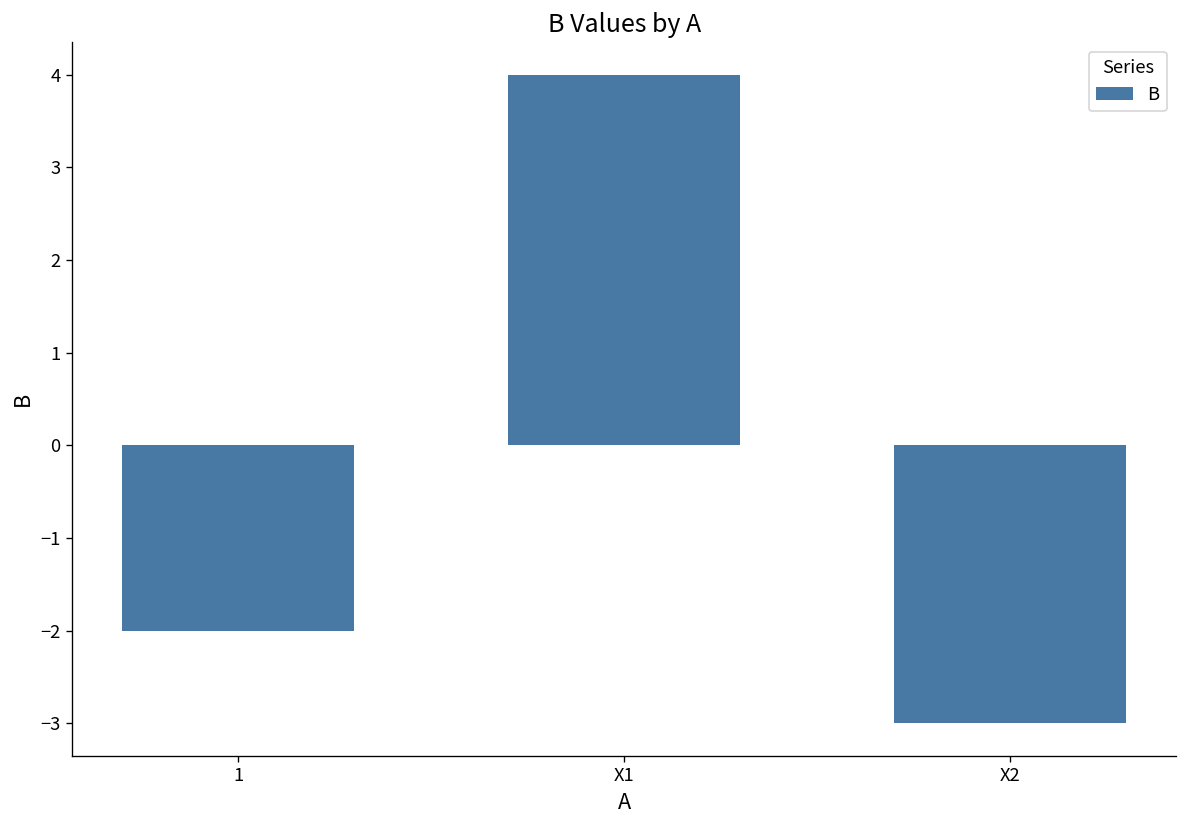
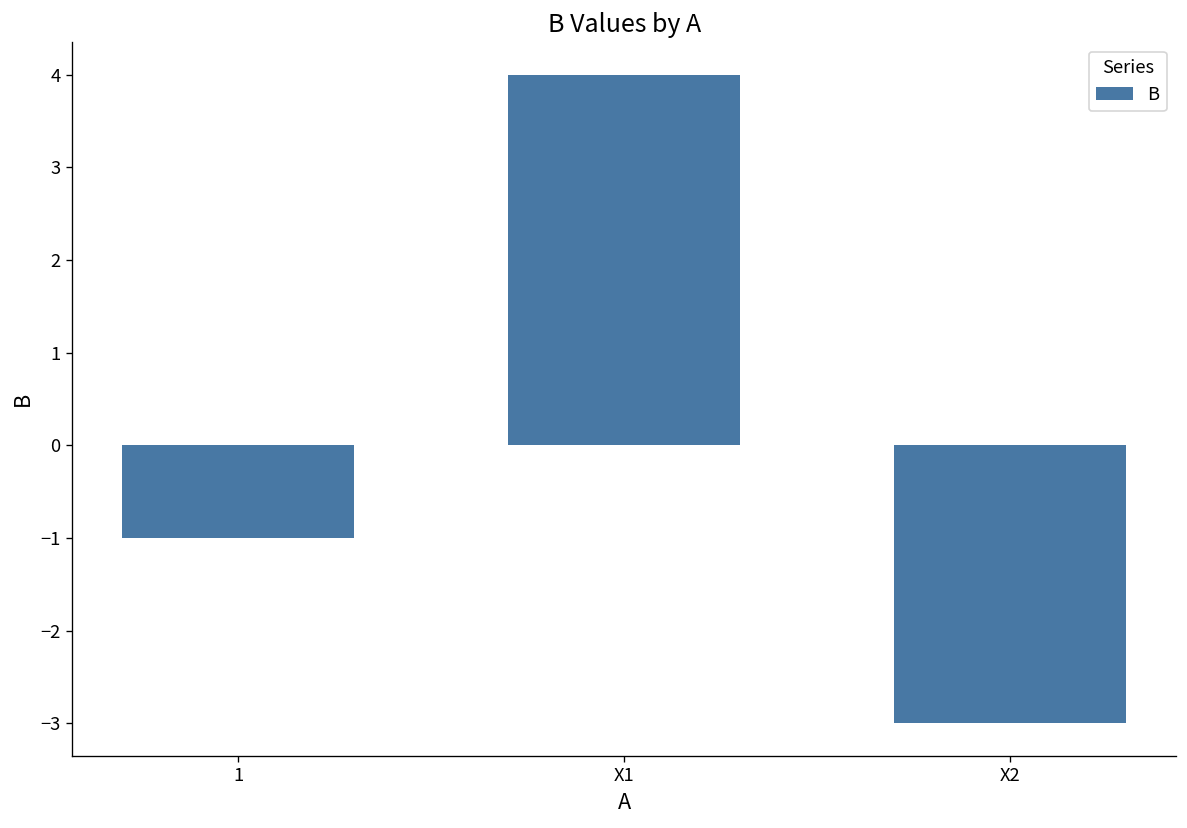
  {
-   "1": -2,
+   "1": -1,
    "X1": 4,
    "X2": -3
  }
